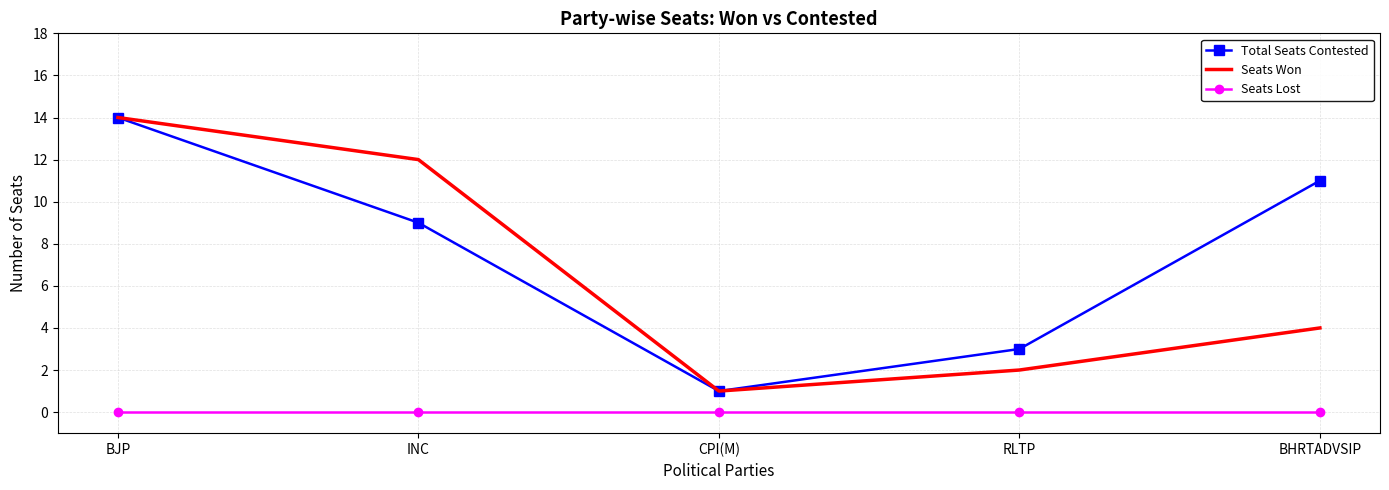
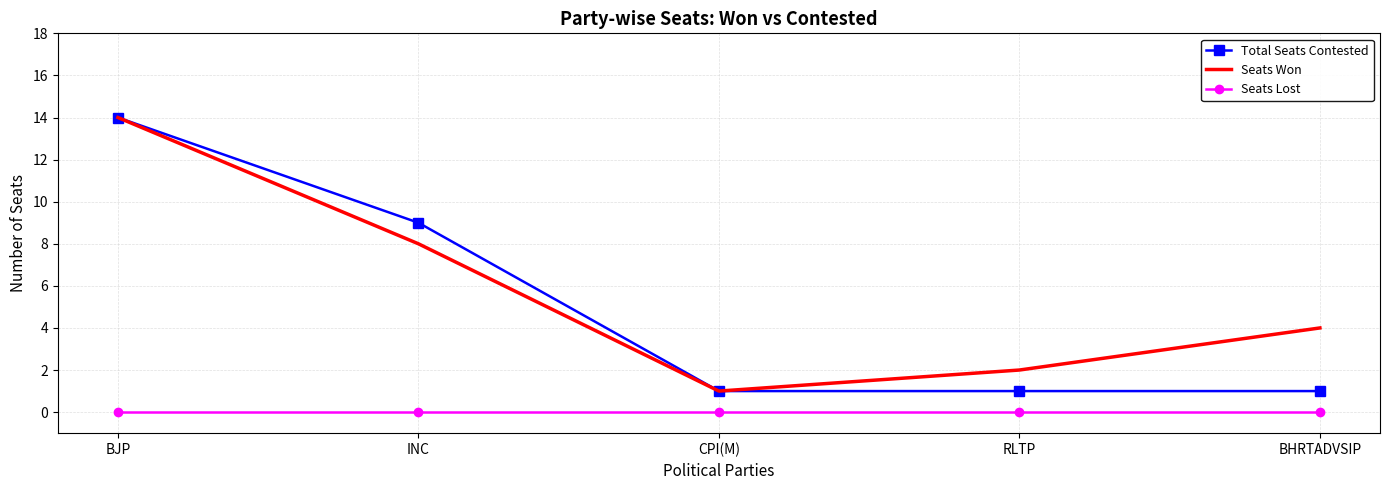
  {
    "Total Seats Contested": {
      "INC": 9,
-     "RLTP": 3,
-     "BHRTADVSIP": 11
+     "RLTP": 1,
+     "BHRTADVSIP": 1
    },
    "Seats Won": {
-     "INC": 12,
+     "INC": 8,
      "RLTP": 2,
      "BHRTADVSIP": 4
    },
    "Seats Lost": {
      "BJP": 0,
      "INC": 0,
      "CPI(M)": 0,
      "RLTP": 0,
      "BHRTADVSIP": 0
    }
  }
